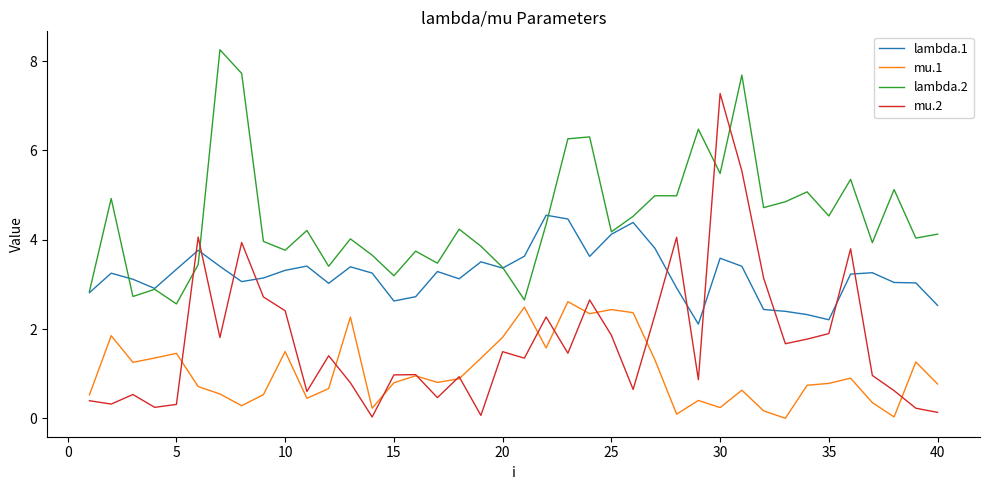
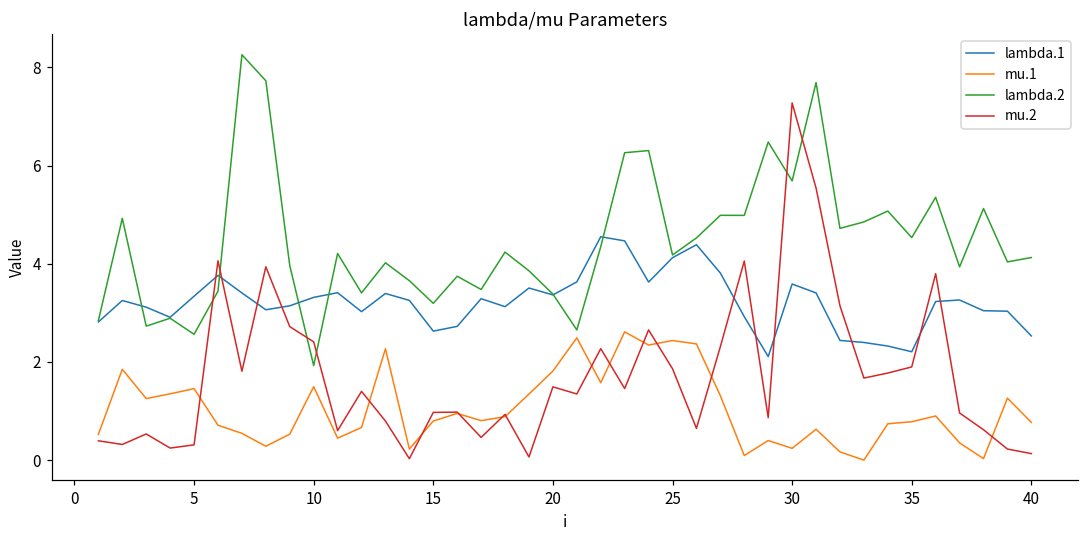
  {
    "lambda.1": {
      "5": 3.3,
      "10": 3.3,
      "15": 2.6,
      "30": 3.6,
      "35": 2.2,
      "40": 2.5
    },
    "mu.1": {
      "5": 1.5,
      "10": 1.5,
      "15": 0.8,
      "20": 1.8,
      "25": 2.4,
      "30": 0.2,
      "35": 0.8,
      "40": 0.8
    },
    "lambda.2": {
      "5": 2.6,
-     "10": 3.8,
+     "10": 1.9,
      "15": 3.2,
-     "30": 5.5,
+     "30": 5.7,
      "35": 4.5,
      "40": 4.1
    },
    "mu.2": {
      "5": 0.3,
      "10": 2.4,
      "15": 1.0,
      "20": 1.5,
      "25": 1.9,
      "30": 7.3,
      "35": 1.9,
      "40": 0.1
    }
  }
